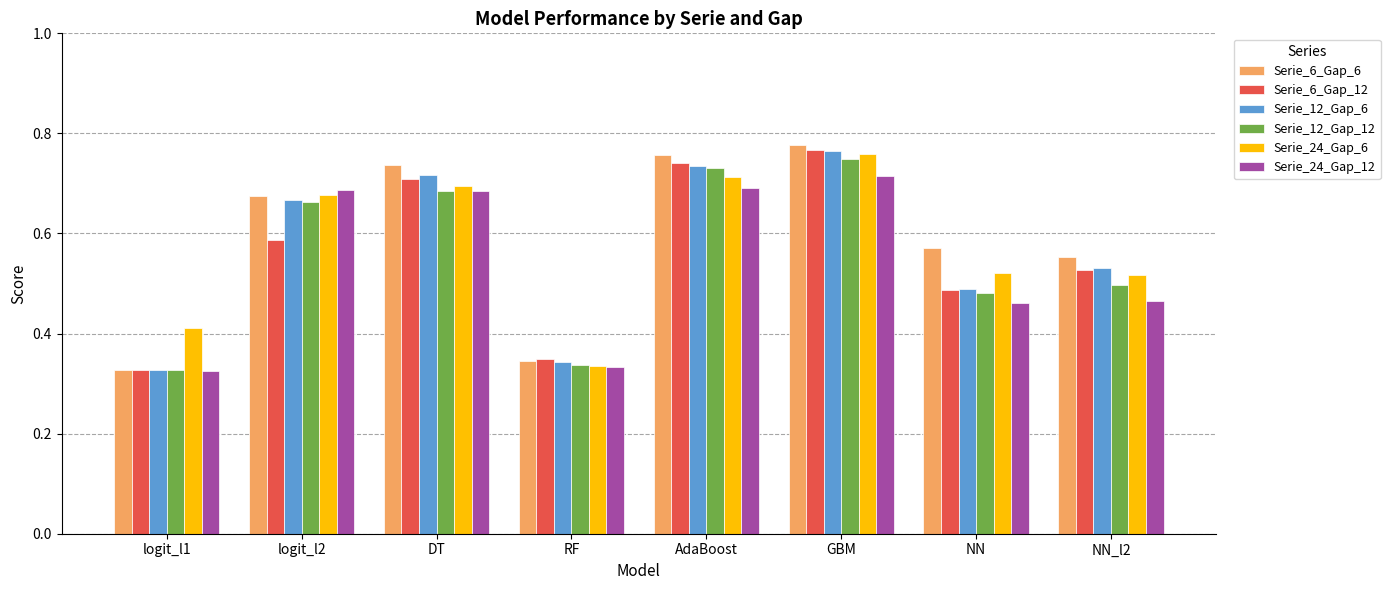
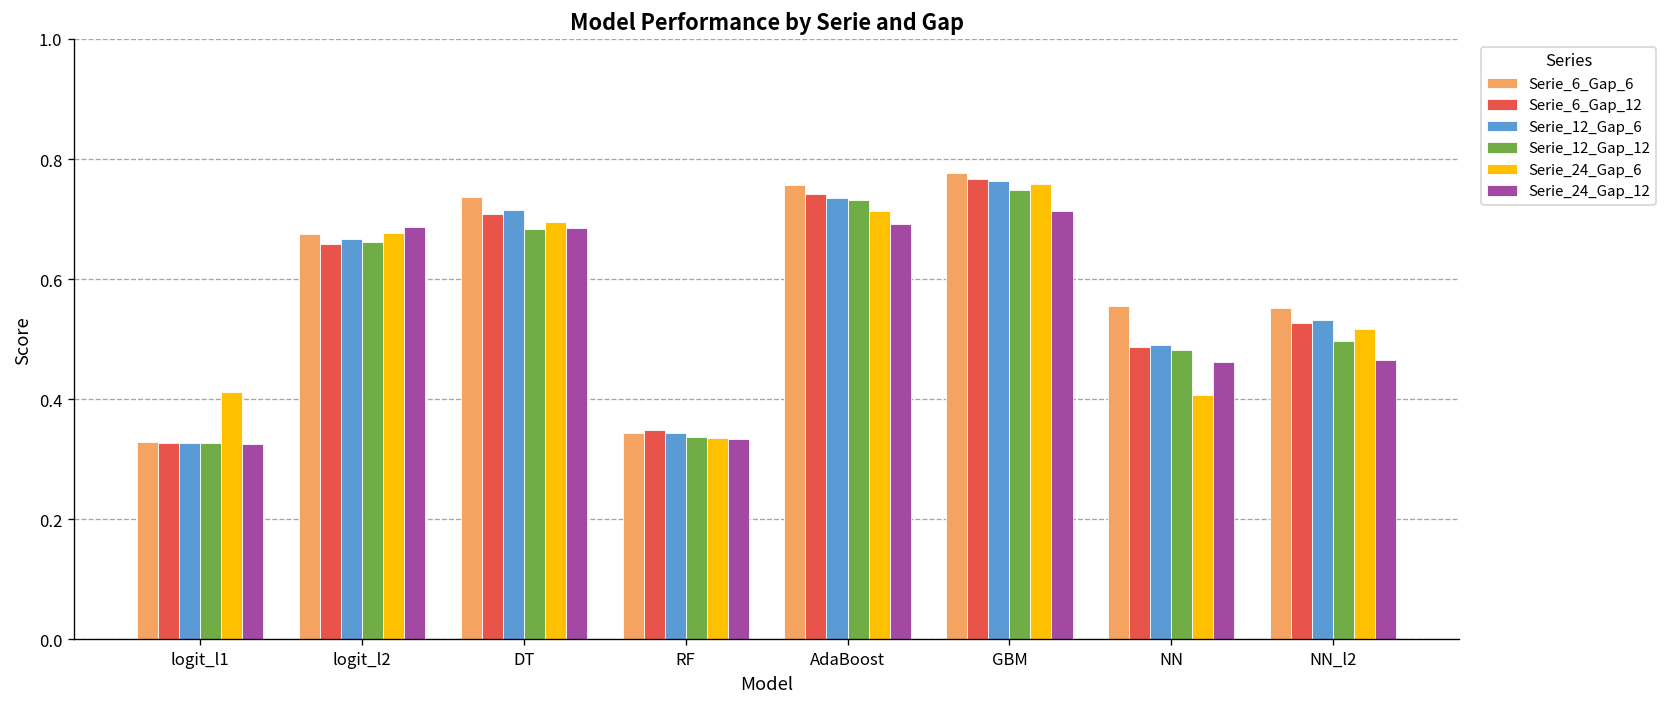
  {
    "Serie_6_Gap_6": {
      "logit_l1": 0.33,
      "logit_l2": 0.68,
      "DT": 0.74,
      "RF": 0.34,
      "AdaBoost": 0.76,
      "GBM": 0.78,
-     "NN": 0.57,
+     "NN": 0.55,
      "NN_l2": 0.55
    },
    "Serie_6_Gap_12": {
      "logit_l1": 0.33,
-     "logit_l2": 0.59,
+     "logit_l2": 0.66,
      "DT": 0.71,
      "RF": 0.35,
      "AdaBoost": 0.74,
      "GBM": 0.77,
      "NN": 0.49,
      "NN_l2": 0.53
    },
    "Serie_12_Gap_6": {
      "logit_l1": 0.33,
      "logit_l2": 0.67,
      "DT": 0.72,
      "RF": 0.34,
      "AdaBoost": 0.74,
      "GBM": 0.76,
      "NN": 0.49,
      "NN_l2": 0.53
    },
    "Serie_12_Gap_12": {
      "logit_l1": 0.33,
      "logit_l2": 0.66,
      "DT": 0.68,
      "RF": 0.34,
      "AdaBoost": 0.73,
      "GBM": 0.75,
      "NN": 0.48,
      "NN_l2": 0.50
    },
    "Serie_24_Gap_6": {
      "logit_l1": 0.41,
      "logit_l2": 0.68,
      "DT": 0.70,
      "RF": 0.34,
      "AdaBoost": 0.71,
      "GBM": 0.76,
-     "NN": 0.52,
+     "NN": 0.41,
      "NN_l2": 0.52
    },
    "Serie_24_Gap_12": {
      "logit_l1": 0.33,
      "logit_l2": 0.69,
      "DT": 0.69,
      "RF": 0.33,
      "AdaBoost": 0.69,
      "GBM": 0.71,
      "NN": 0.46,
      "NN_l2": 0.47
    }
  }
